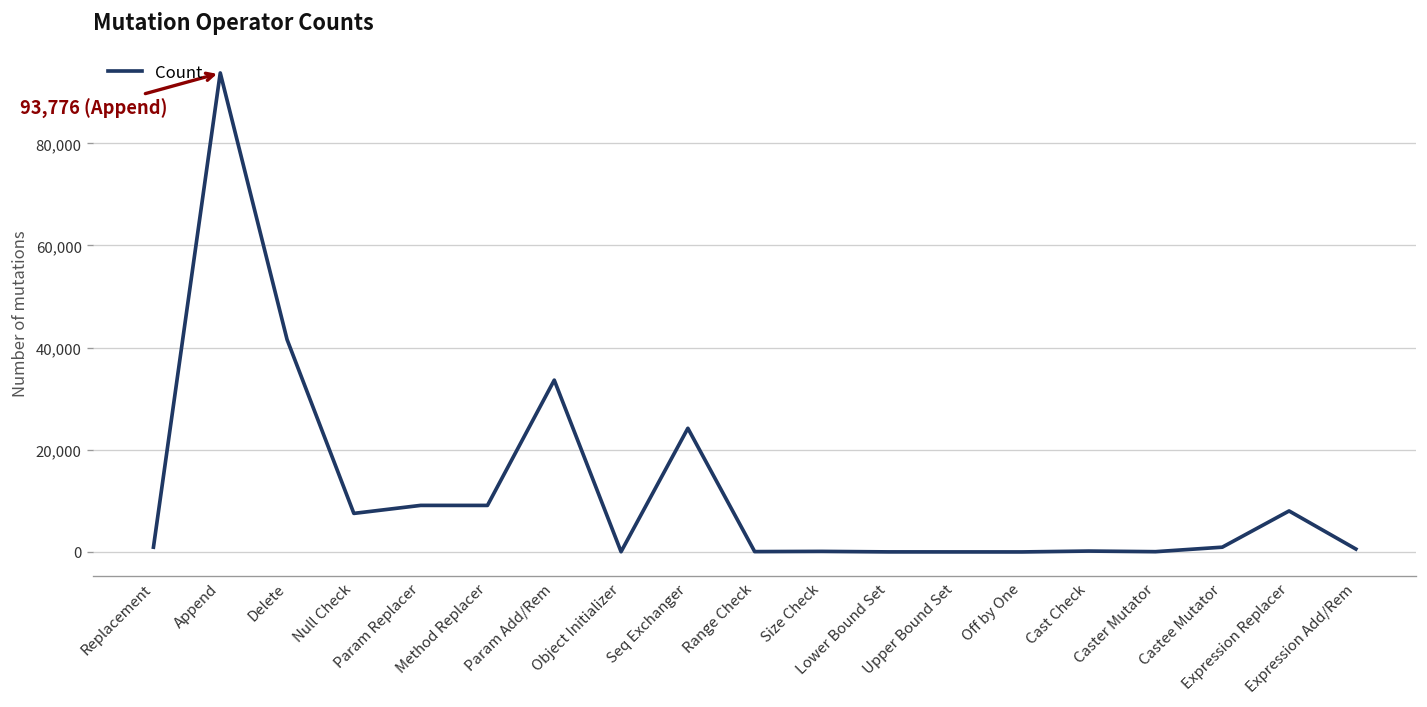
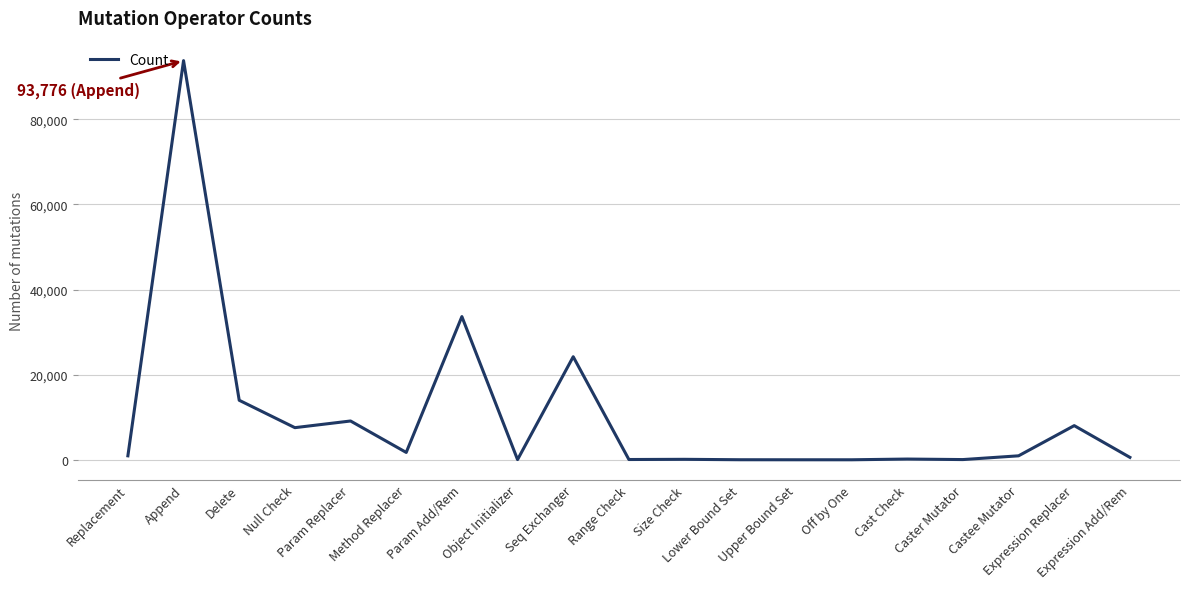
  {
    "Replacement": "1,000",
-   "Delete": "42,000",
+   "Delete": "14,000",
    "Null Check": "8,000",
    "Param Replacer": "9,000",
-   "Method Replacer": "9,000",
+   "Method Replacer": "2,000",
    "Param Add/Rem": "34,000",
    "Object Initializer": "0",
    "Seq Exchanger": "24,000",
    "Range Check": "0",
    "Size Check": "0",
    "Lower Bound Set": "0",
    "Upper Bound Set": "0",
    "Off by One": "0",
    "Cast Check": "0",
    "Caster Mutator": "0",
    "Castee Mutator": "1,000",
    "Expression Replacer": "8,000",
    "Expression Add/Rem": "1,000"
  }
